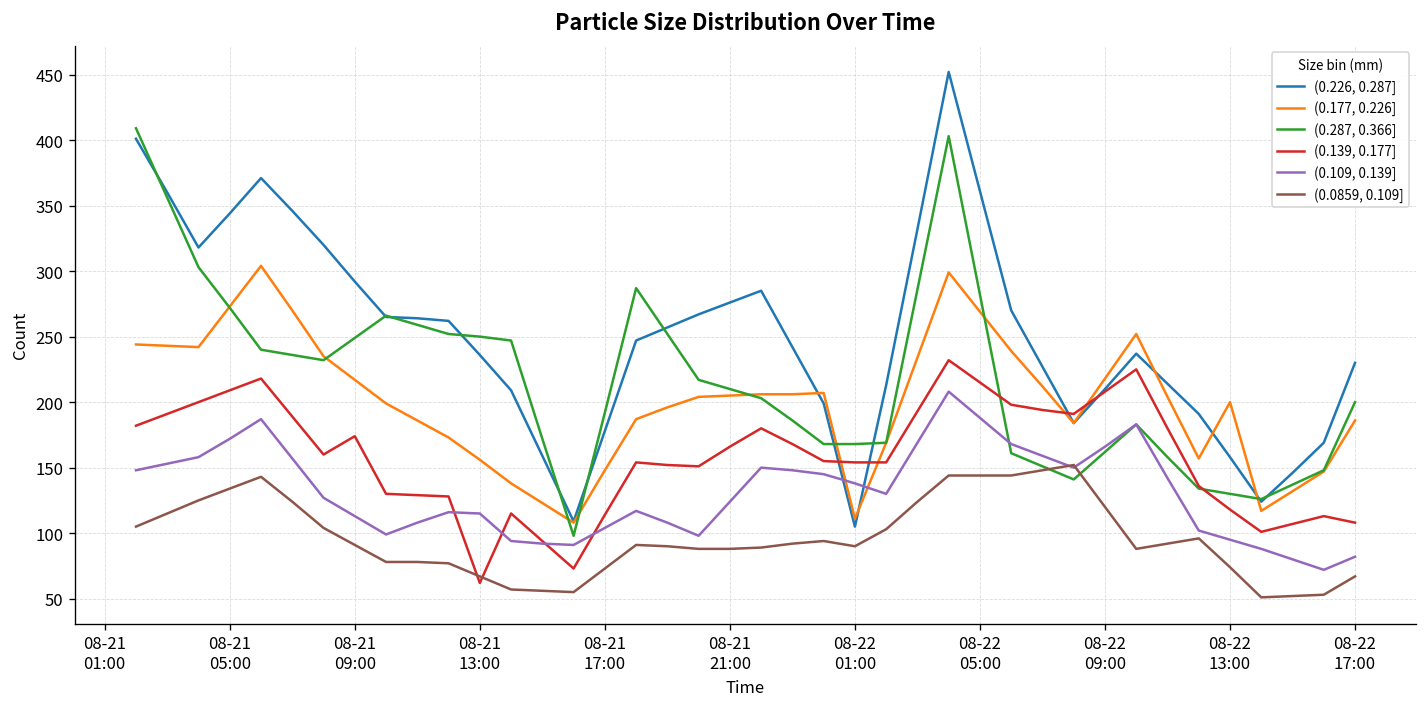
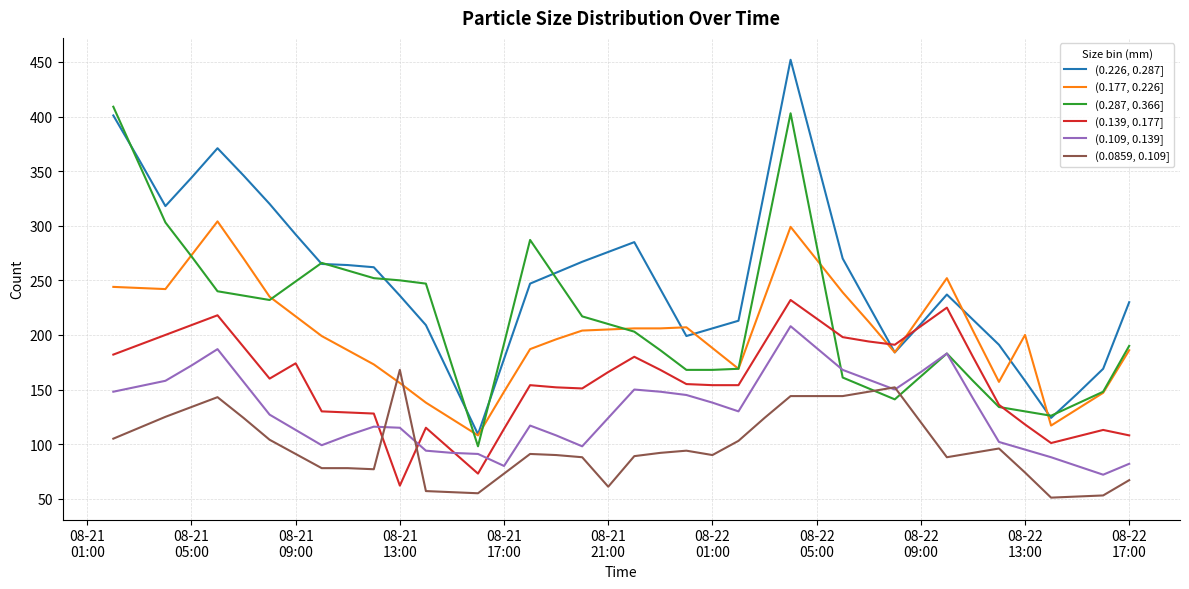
  {
    "(0.226, 0.287]": {
      "08-21 05:00": 344,
      "08-21 09:00": 292,
      "08-21 13:00": 236,
      "08-21 17:00": 178,
      "08-21 21:00": 276,
-     "08-22 01:00": 105,
+     "08-22 01:00": 206,
      "08-22 05:00": 361,
      "08-22 13:00": 158,
      "08-22 17:00": 230
    },
    "(0.177, 0.226]": {
      "08-21 09:00": 217,
      "08-21 13:00": 156,
      "08-21 17:00": 148,
      "08-21 21:00": 205,
-     "08-22 01:00": 111,
+     "08-22 01:00": 188,
      "08-22 05:00": 269,
      "08-22 09:00": 218,
      "08-22 13:00": 200,
      "08-22 17:00": 186
    },
    "(0.287, 0.366]": {
      "08-21 09:00": 249,
      "08-21 13:00": 250,
      "08-21 17:00": 192,
      "08-21 21:00": 210,
      "08-22 01:00": 168,
      "08-22 05:00": 282,
      "08-22 09:00": 162,
      "08-22 13:00": 130,
-     "08-22 17:00": 200
+     "08-22 17:00": 190
    },
    "(0.139, 0.177]": {
      "08-21 05:00": 209,
      "08-21 09:00": 174,
      "08-21 13:00": 62,
      "08-21 17:00": 114,
      "08-21 21:00": 166,
      "08-22 01:00": 154,
      "08-22 05:00": 215,
      "08-22 13:00": 118,
      "08-22 17:00": 108
    },
    "(0.109, 0.139]": {
      "08-21 05:00": 172,
      "08-21 09:00": 113,
      "08-21 13:00": 115,
-     "08-21 17:00": 104,
+     "08-21 17:00": 80,
      "08-21 21:00": 124,
      "08-22 01:00": 138,
      "08-22 05:00": 188,
      "08-22 09:00": 166,
      "08-22 13:00": 95,
      "08-22 17:00": 82
    },
    "(0.0859, 0.109]": {
      "08-21 05:00": 134,
      "08-21 09:00": 91,
-     "08-21 13:00": 67,
+     "08-21 13:00": 168,
      "08-21 17:00": 73,
-     "08-21 21:00": 88,
+     "08-21 21:00": 61,
      "08-22 01:00": 90,
      "08-22 05:00": 144,
      "08-22 09:00": 120,
      "08-22 13:00": 74,
      "08-22 17:00": 67
    }
  }
